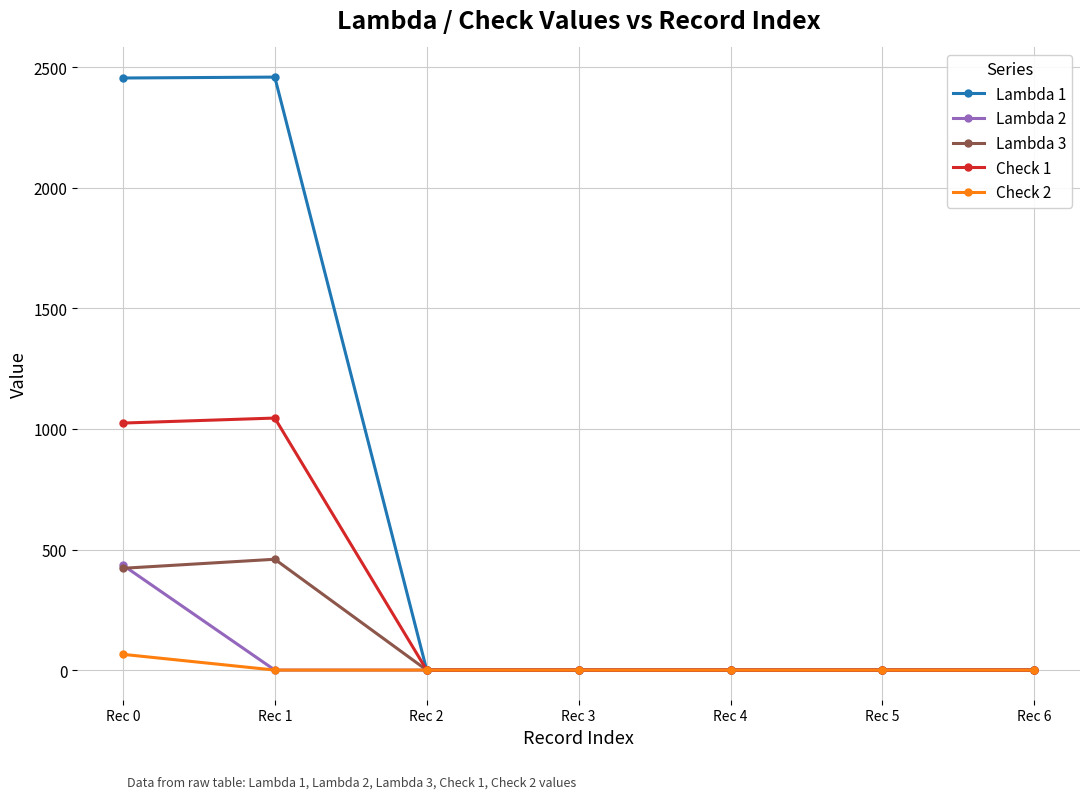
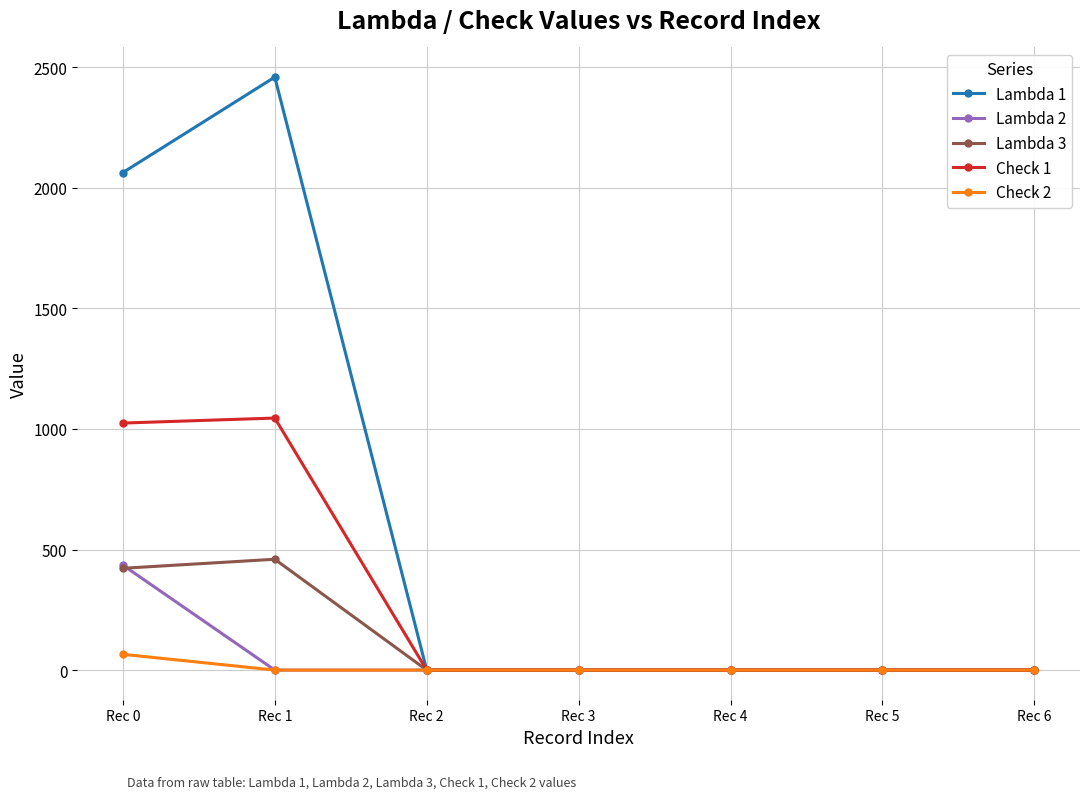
  {
    "Lambda 1": {
-     "Rec 0": 2460,
+     "Rec 0": 2060,
      "Rec 1": 2460
    },
    "Lambda 2": {
      "Rec 0": 440
    },
    "Lambda 3": {
      "Rec 0": 420,
      "Rec 1": 460
    },
    "Check 1": {
      "Rec 0": 1020,
      "Rec 1": 1050
    },
    "Check 2": {
      "Rec 0": 70
    }
  }
